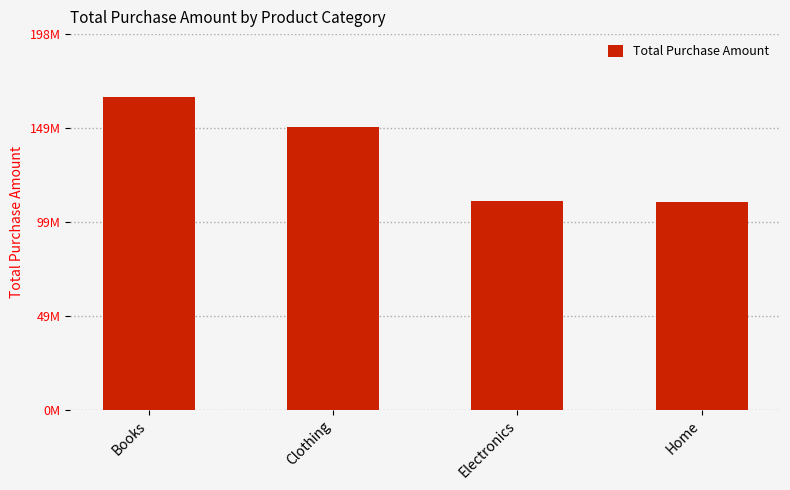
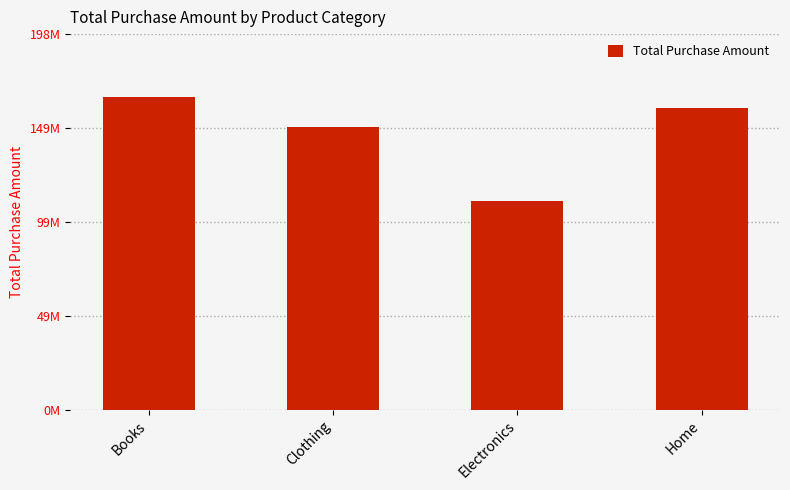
  {
    "Books": 166000000,
    "Clothing": 150000000,
    "Electronics": 111000000,
-   "Home": 110000000
+   "Home": 160000000
  }
